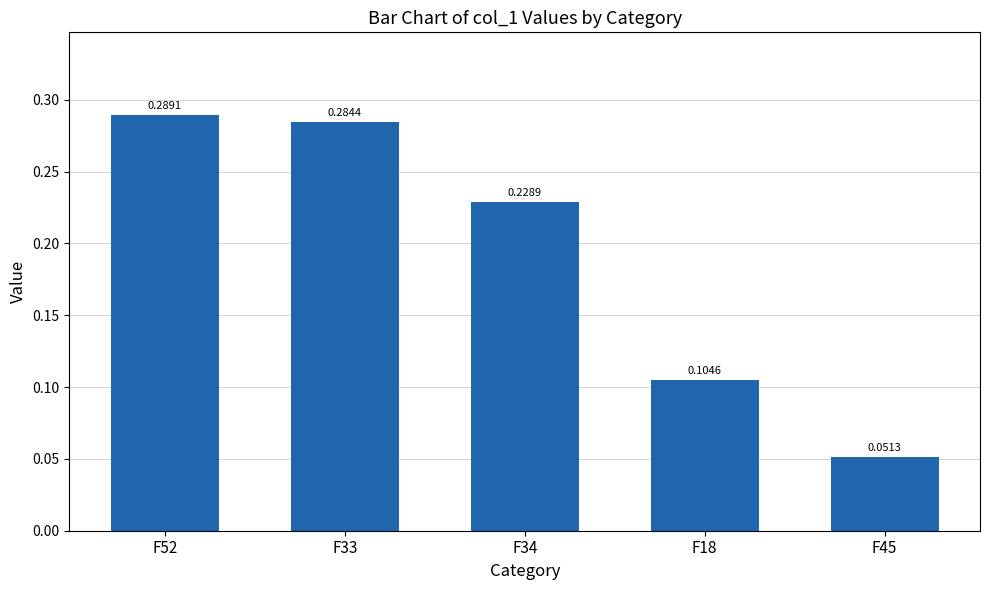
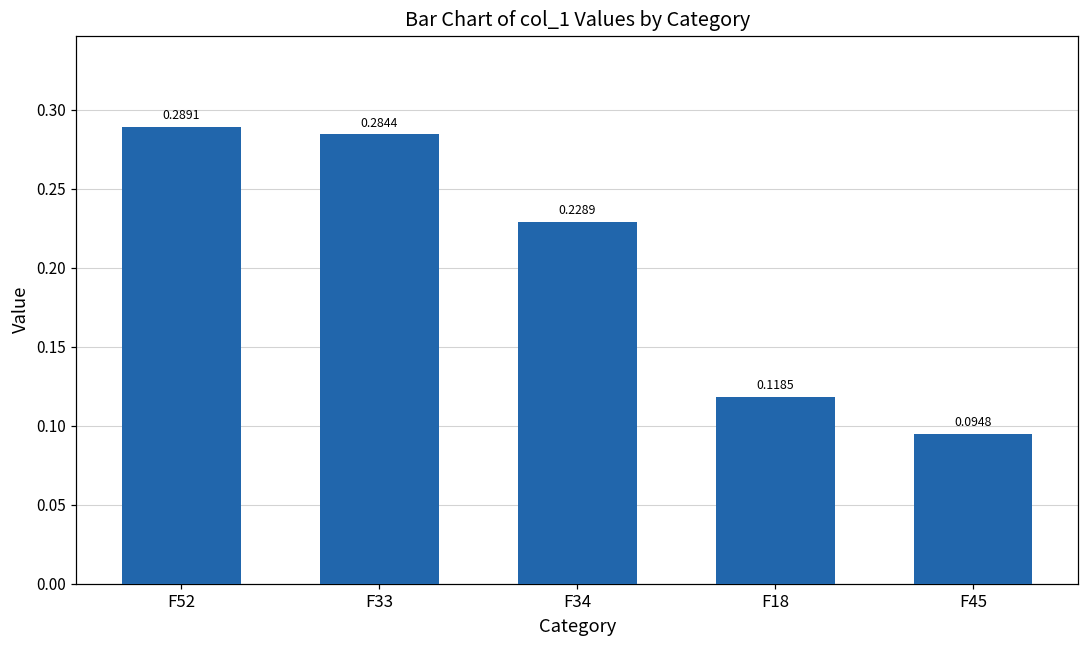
  {
    "F52": 0.2891,
    "F33": 0.2844,
    "F34": 0.2289,
-   "F18": 0.1046,
-   "F45": 0.0513
+   "F18": 0.1185,
+   "F45": 0.0948
  }
